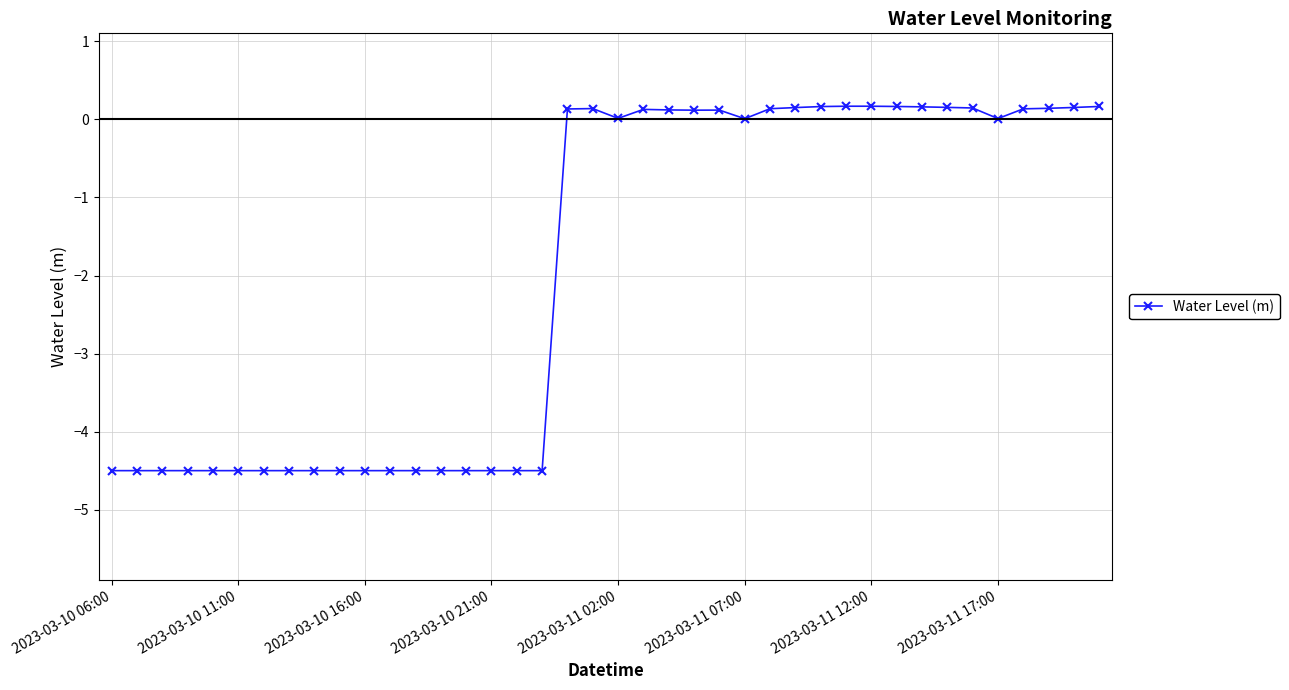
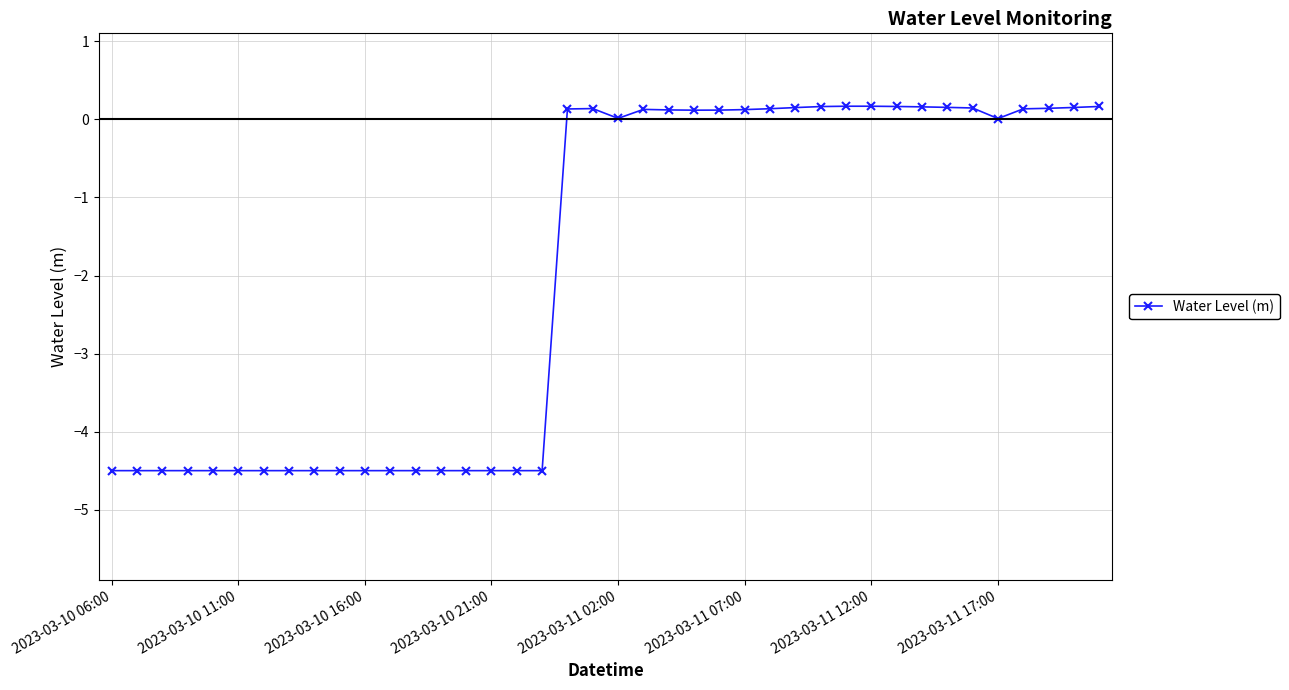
  {
    "2023-03-10 06:00": -4.5,
    "2023-03-10 11:00": -4.5,
    "2023-03-10 16:00": -4.5,
    "2023-03-10 21:00": -4.5,
    "2023-03-11 02:00": 0.0,
-   "2023-03-11 07:00": 0.0,
+   "2023-03-11 07:00": 0.1,
    "2023-03-11 12:00": 0.2,
    "2023-03-11 17:00": 0.0
  }
